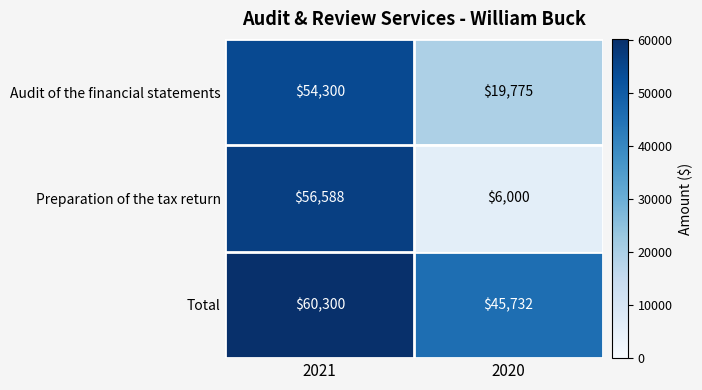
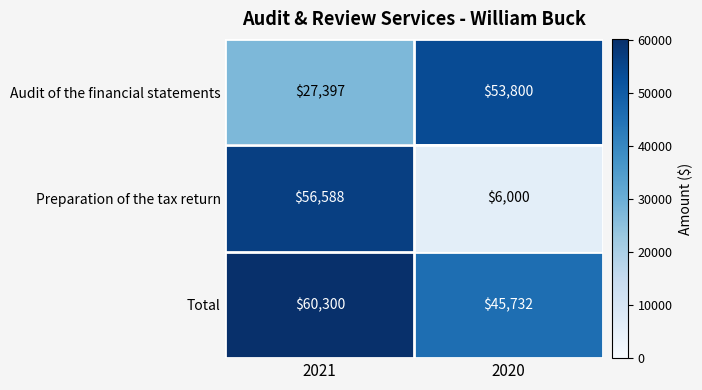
  {
    "Audit of the financial statements": {
-     "2021": "$54,300",
-     "2020": "$19,775"
+     "2021": "$27,397",
+     "2020": "$53,800"
    },
    "Preparation of the tax return": {
      "2021": "$56,588",
      "2020": "$6,000"
    },
    "Total": {
      "2021": "$60,300",
      "2020": "$45,732"
    }
  }
